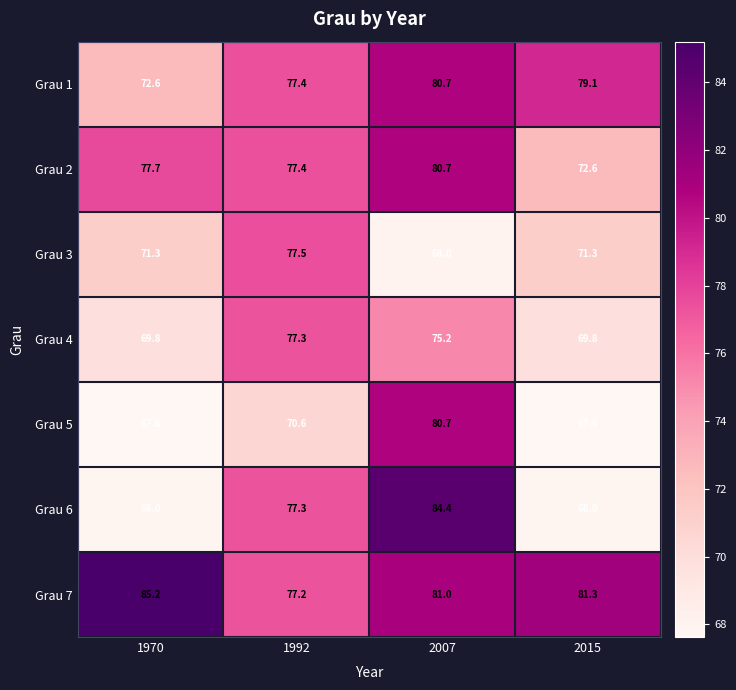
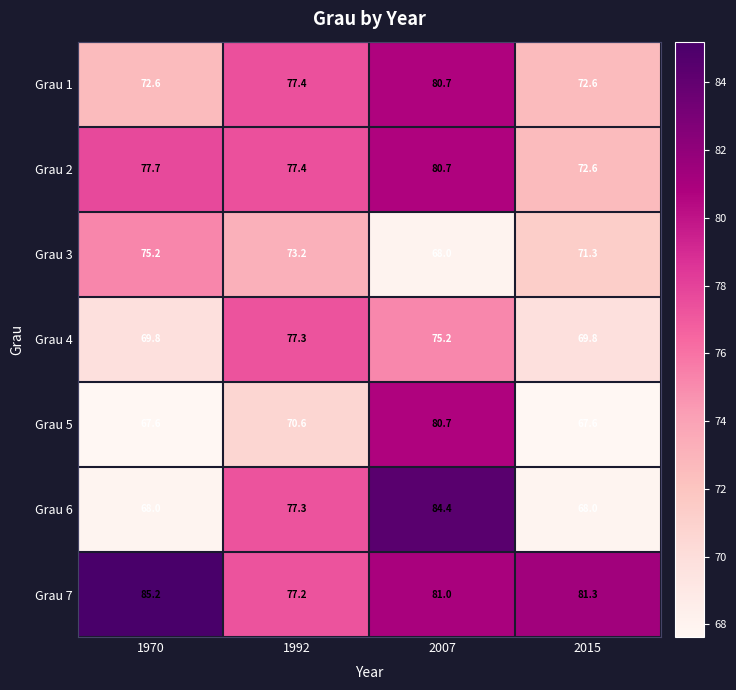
  {
    "Grau 1": {
      "1970": 72.6,
      "1992": 77.4,
      "2007": 80.7,
-     "2015": 79.1
+     "2015": 72.6
    },
    "Grau 2": {
      "1970": 77.7,
      "1992": 77.4,
      "2007": 80.7,
      "2015": 72.6
    },
    "Grau 3": {
-     "1970": 71.3,
-     "1992": 77.5,
+     "1970": 75.2,
+     "1992": 73.2,
      "2015": 71.3
    },
    "Grau 4": {
      "1992": 77.3,
      "2007": 75.2
    },
    "Grau 5": {
      "2007": 80.7
    },
    "Grau 6": {
      "1992": 77.3,
      "2007": 84.4
    },
    "Grau 7": {
      "1970": 85.2,
      "1992": 77.2,
      "2007": 81.0,
      "2015": 81.3
    }
  }
